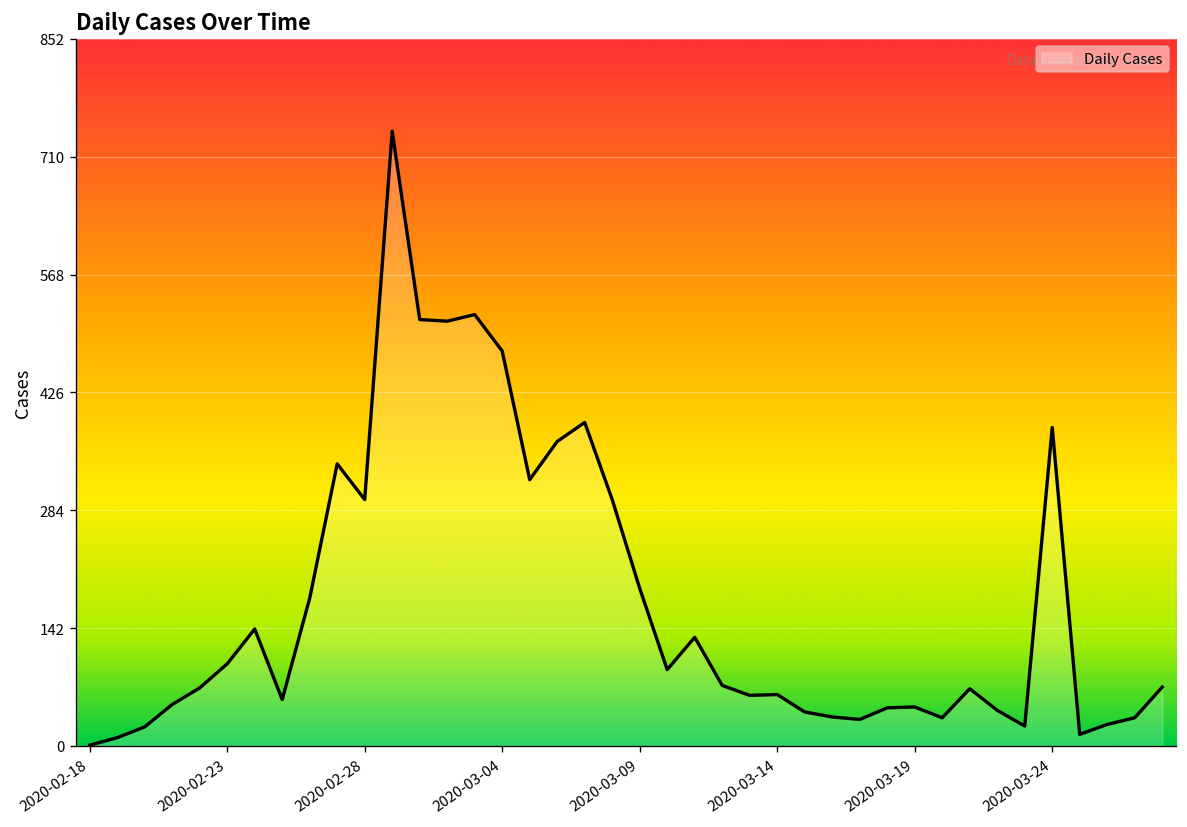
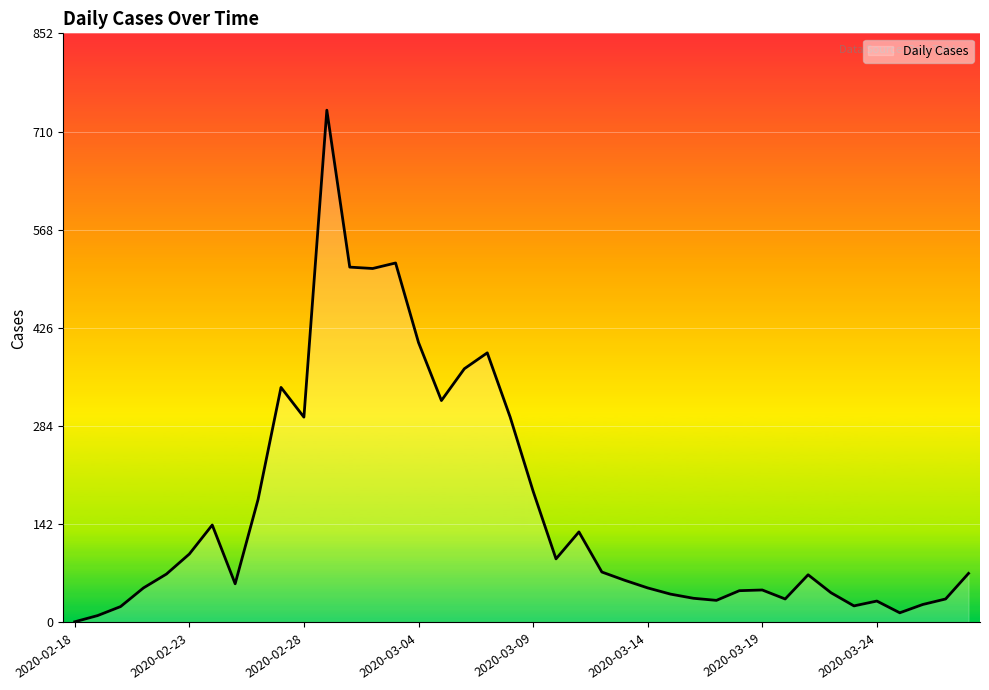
  {
    "2020-02-18": 0,
    "2020-02-23": 100,
    "2020-02-28": 300,
-   "2020-03-04": 480,
+   "2020-03-04": 410,
    "2020-03-09": 190,
-   "2020-03-14": 60,
+   "2020-03-14": 50,
    "2020-03-19": 50,
-   "2020-03-24": 380
+   "2020-03-24": 30
  }
